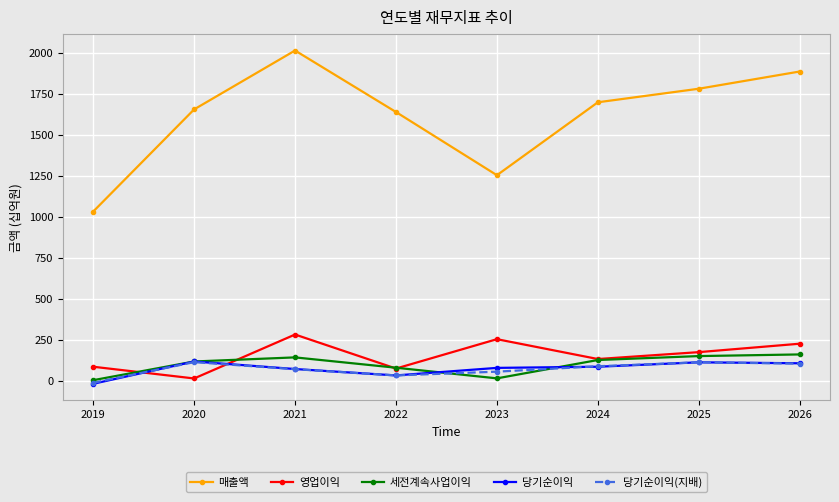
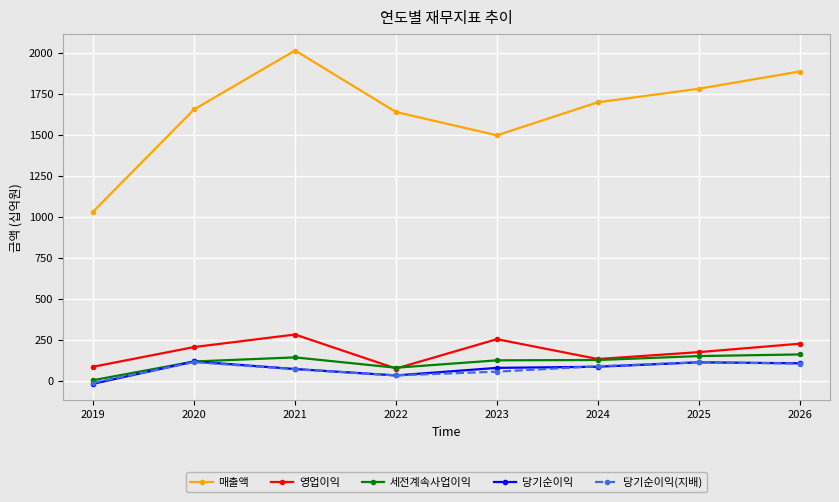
  {
    "매출액": {
      "2019": 1030,
      "2020": 1650,
      "2021": 2010,
      "2022": 1640,
-     "2023": 1250,
+     "2023": 1500,
      "2024": 1700,
      "2025": 1780,
      "2026": 1890
    },
    "영업이익": {
      "2019": 90,
-     "2020": 10,
+     "2020": 210,
      "2021": 280,
      "2023": 250,
      "2025": 170,
      "2026": 230
    },
    "세전계속사업이익": {
      "2019": 0,
      "2021": 140,
-     "2023": 10,
+     "2023": 120,
      "2025": 150,
      "2026": 160
    },
    "당기순이익": {
      "2023": 80
    },
    "당기순이익(지배)": {
      "2023": 60
    }
  }
